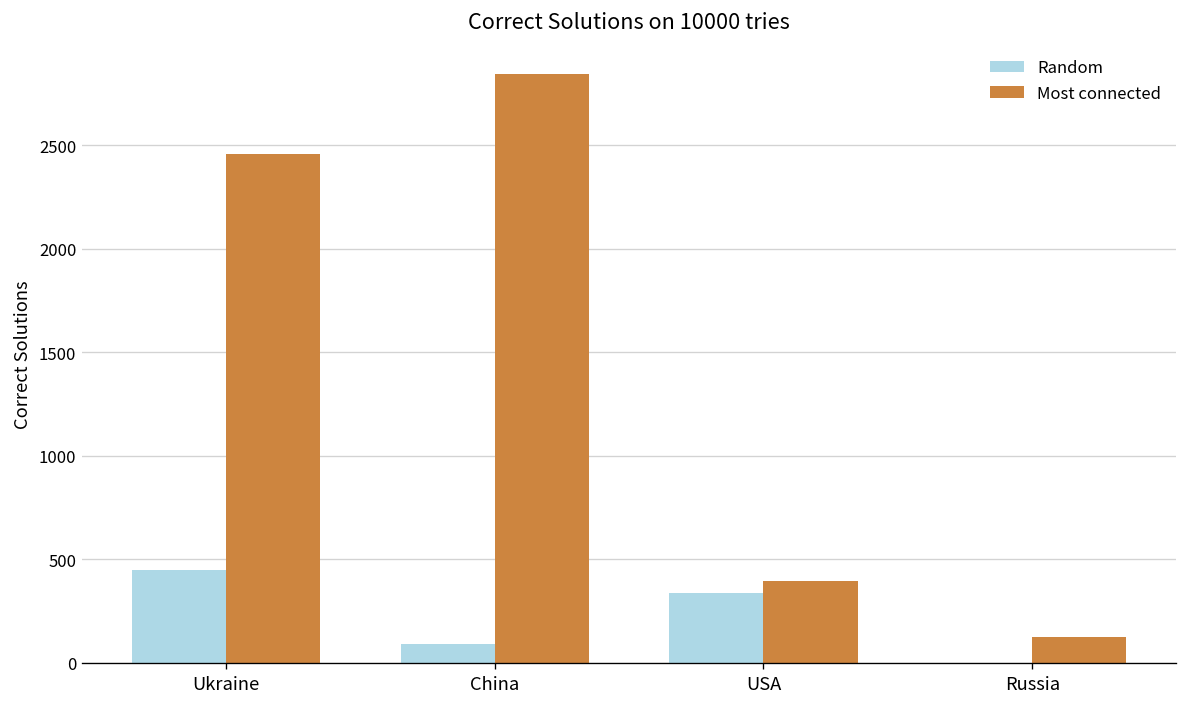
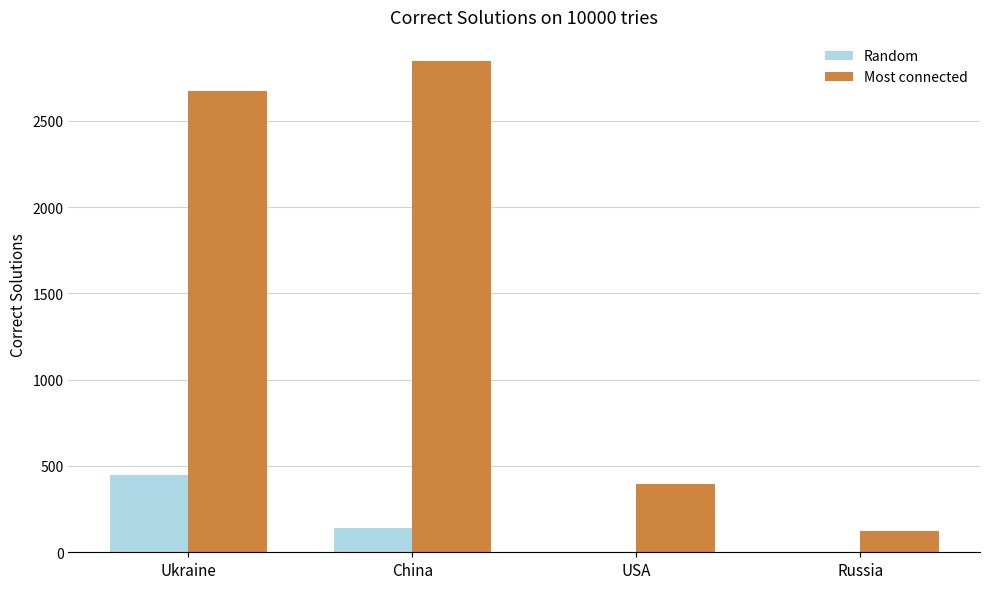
  {
    "Random": {
      "Ukraine": 450,
-     "China": 90,
-     "USA": 340,
+     "China": 140,
+     "USA": 0,
      "Russia": 0
    },
    "Most connected": {
-     "Ukraine": 2460,
+     "Ukraine": 2680,
      "China": 2840,
      "USA": 400,
      "Russia": 130
    }
  }
